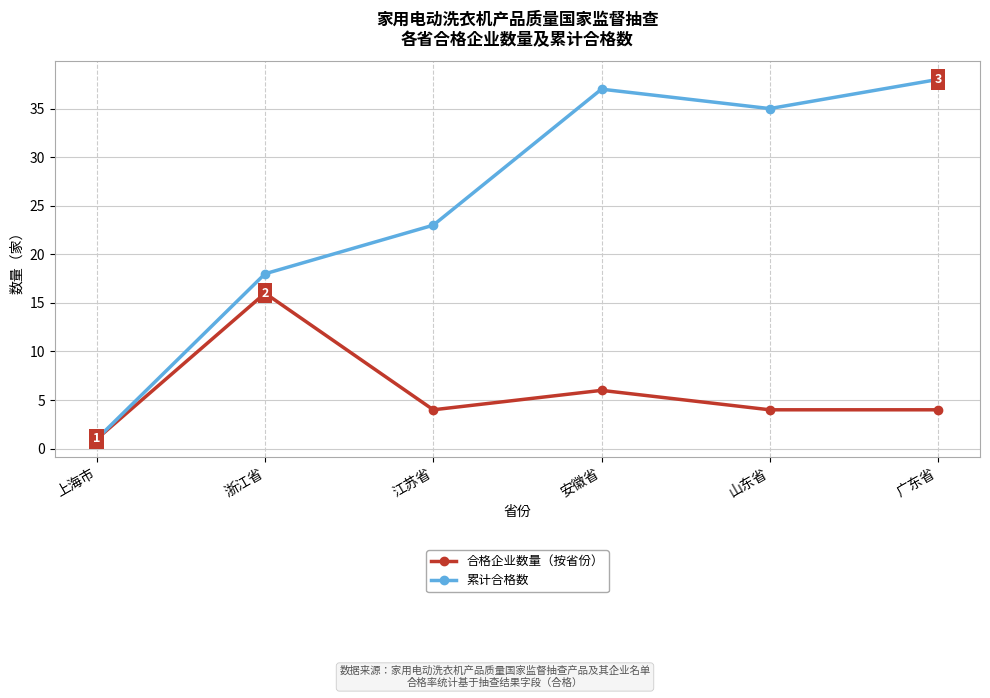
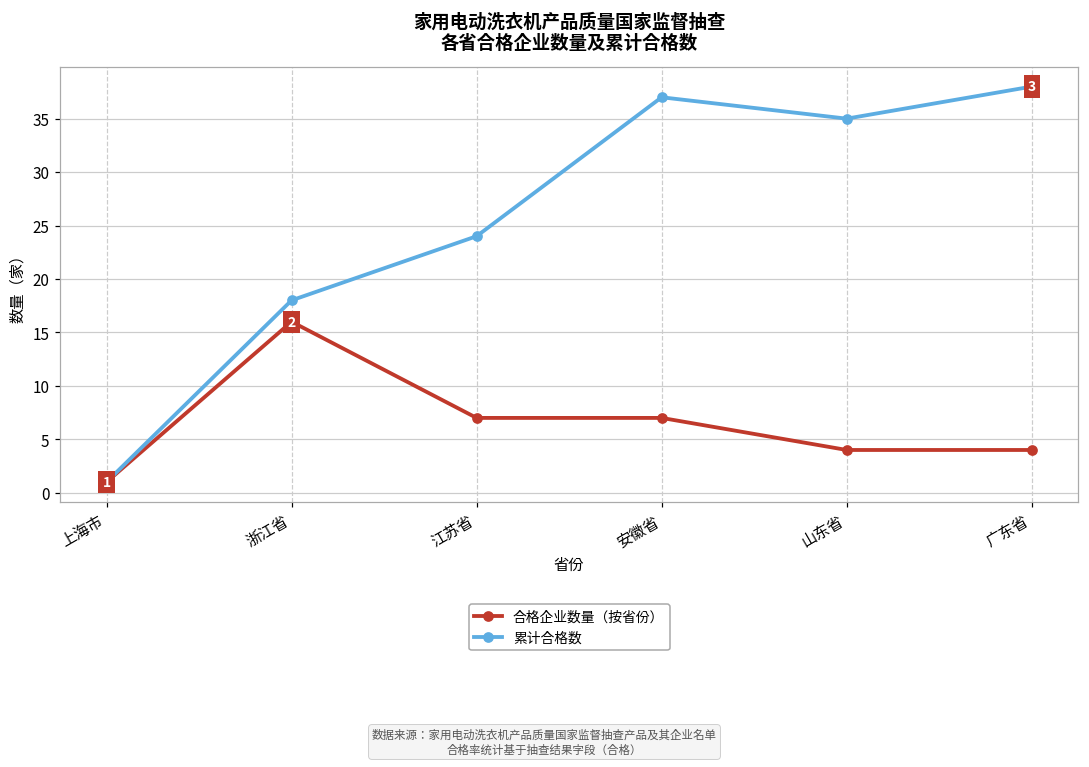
  {
    "合格企业数量（按省份）": {
-     "江苏省": 4,
-     "安徽省": 6,
+     "江苏省": 7,
+     "安徽省": 7,
      "山东省": 4,
      "广东省": 4
    },
    "累计合格数": {
      "浙江省": 18,
-     "江苏省": 23,
+     "江苏省": 24,
      "安徽省": 37,
      "山东省": 35
    }
  }
